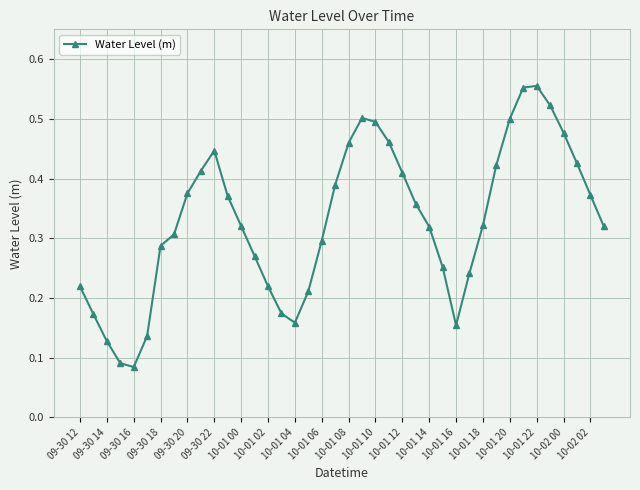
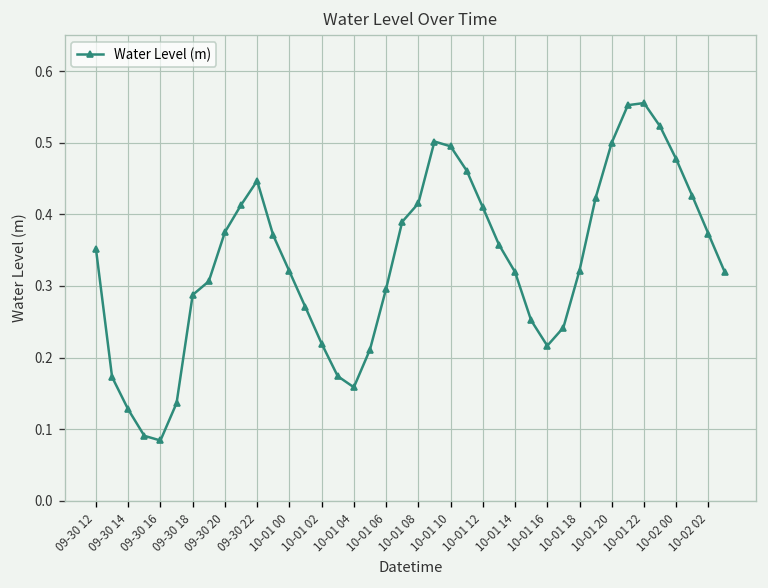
  {
-   "09-30 12": 0.22,
+   "09-30 12": 0.35,
    "09-30 14": 0.13,
    "09-30 16": 0.08,
    "09-30 18": 0.29,
    "09-30 20": 0.38,
    "09-30 22": 0.45,
    "10-01 00": 0.32,
    "10-01 02": 0.22,
    "10-01 04": 0.16,
    "10-01 06": 0.30,
-   "10-01 08": 0.46,
+   "10-01 08": 0.42,
    "10-01 10": 0.49,
    "10-01 12": 0.41,
    "10-01 14": 0.32,
-   "10-01 16": 0.15,
+   "10-01 16": 0.22,
    "10-01 18": 0.32,
    "10-01 20": 0.50,
    "10-01 22": 0.56,
    "10-02 00": 0.48,
    "10-02 02": 0.37
  }
